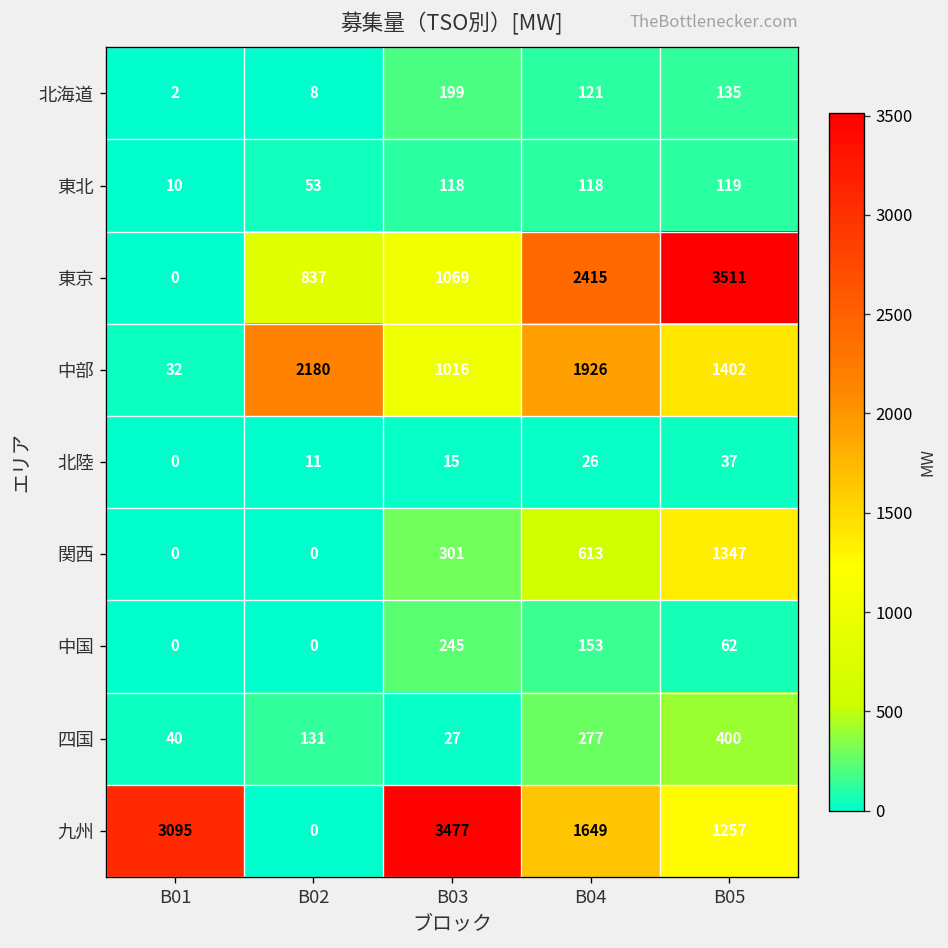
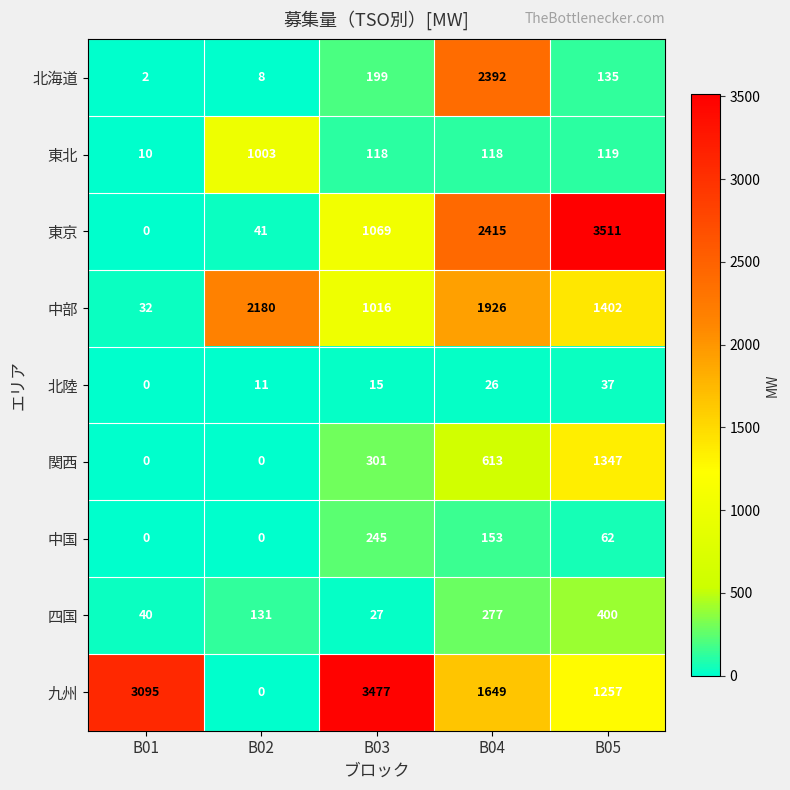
  {
    "北海道": {
      "B01": 2,
      "B02": 8,
      "B03": 199,
-     "B04": 121,
+     "B04": 2392,
      "B05": 135
    },
    "東北": {
      "B01": 10,
-     "B02": 53,
+     "B02": 1003,
      "B03": 118,
      "B04": 118,
      "B05": 119
    },
    "東京": {
      "B01": 0,
-     "B02": 837,
+     "B02": 41,
      "B03": 1069,
      "B04": 2415,
      "B05": 3511
    },
    "中部": {
      "B01": 32,
      "B02": 2180,
      "B03": 1016,
      "B04": 1926,
      "B05": 1402
    },
    "北陸": {
      "B01": 0,
      "B02": 11,
      "B03": 15,
      "B04": 26,
      "B05": 37
    },
    "関西": {
      "B01": 0,
      "B02": 0,
      "B03": 301,
      "B04": 613,
      "B05": 1347
    },
    "中国": {
      "B01": 0,
      "B02": 0,
      "B03": 245,
      "B04": 153,
      "B05": 62
    },
    "四国": {
      "B01": 40,
      "B02": 131,
      "B03": 27,
      "B04": 277,
      "B05": 400
    },
    "九州": {
      "B01": 3095,
      "B02": 0,
      "B03": 3477,
      "B04": 1649,
      "B05": 1257
    }
  }
